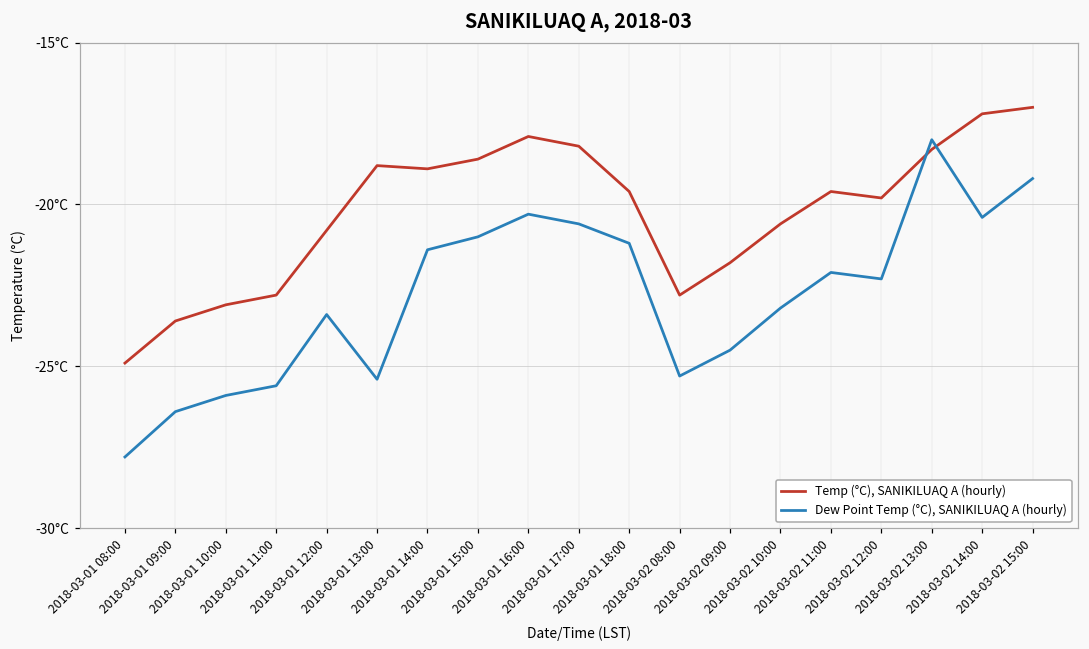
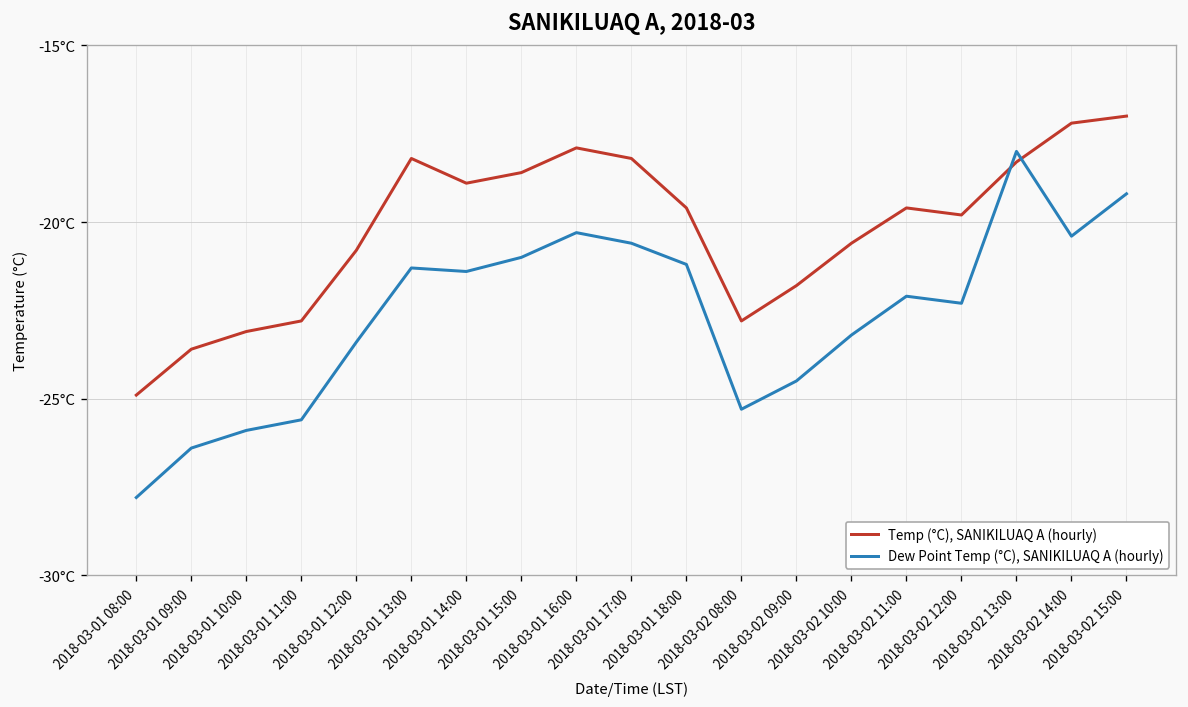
  {
    "Temp (°C), SANIKILUAQ A (hourly)": {
      "2018-03-01 08:00": "-24.9°C",
      "2018-03-01 09:00": "-23.6°C",
      "2018-03-01 10:00": "-23.1°C",
      "2018-03-01 11:00": "-22.8°C",
      "2018-03-01 12:00": "-20.8°C",
-     "2018-03-01 13:00": "-18.8°C",
+     "2018-03-01 13:00": "-18.2°C",
      "2018-03-01 14:00": "-18.9°C",
      "2018-03-01 15:00": "-18.6°C",
      "2018-03-01 16:00": "-17.9°C",
      "2018-03-01 17:00": "-18.2°C",
      "2018-03-01 18:00": "-19.6°C",
      "2018-03-02 08:00": "-22.8°C",
      "2018-03-02 09:00": "-21.8°C",
      "2018-03-02 10:00": "-20.6°C",
      "2018-03-02 11:00": "-19.6°C",
      "2018-03-02 12:00": "-19.8°C",
      "2018-03-02 13:00": "-18.3°C",
      "2018-03-02 14:00": "-17.2°C",
      "2018-03-02 15:00": "-17.0°C"
    },
    "Dew Point Temp (°C), SANIKILUAQ A (hourly)": {
      "2018-03-01 08:00": "-27.8°C",
      "2018-03-01 09:00": "-26.4°C",
      "2018-03-01 10:00": "-25.9°C",
      "2018-03-01 11:00": "-25.6°C",
      "2018-03-01 12:00": "-23.4°C",
-     "2018-03-01 13:00": "-25.4°C",
+     "2018-03-01 13:00": "-21.3°C",
      "2018-03-01 14:00": "-21.4°C",
      "2018-03-01 15:00": "-21.0°C",
      "2018-03-01 16:00": "-20.3°C",
      "2018-03-01 17:00": "-20.6°C",
      "2018-03-01 18:00": "-21.2°C",
      "2018-03-02 08:00": "-25.3°C",
      "2018-03-02 09:00": "-24.5°C",
      "2018-03-02 10:00": "-23.2°C",
      "2018-03-02 11:00": "-22.1°C",
      "2018-03-02 12:00": "-22.3°C",
      "2018-03-02 13:00": "-18.0°C",
      "2018-03-02 14:00": "-20.4°C",
      "2018-03-02 15:00": "-19.2°C"
    }
  }
